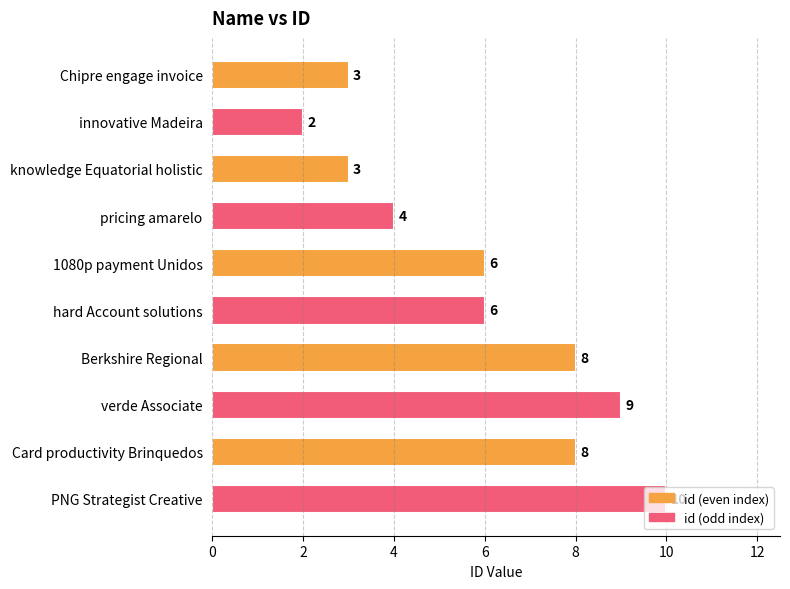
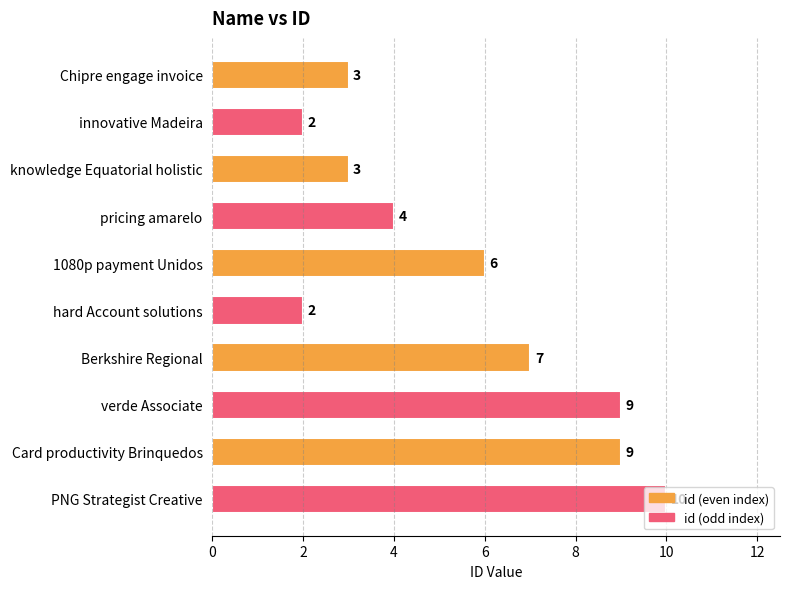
  {
    "Chipre engage invoice": 3,
    "innovative Madeira": 2,
    "knowledge Equatorial holistic": 3,
    "pricing amarelo": 4,
    "1080p payment Unidos": 6,
-   "hard Account solutions": 6,
-   "Berkshire Regional": 8,
+   "hard Account solutions": 2,
+   "Berkshire Regional": 7,
    "verde Associate": 9,
-   "Card productivity Brinquedos": 8
+   "Card productivity Brinquedos": 9
  }
